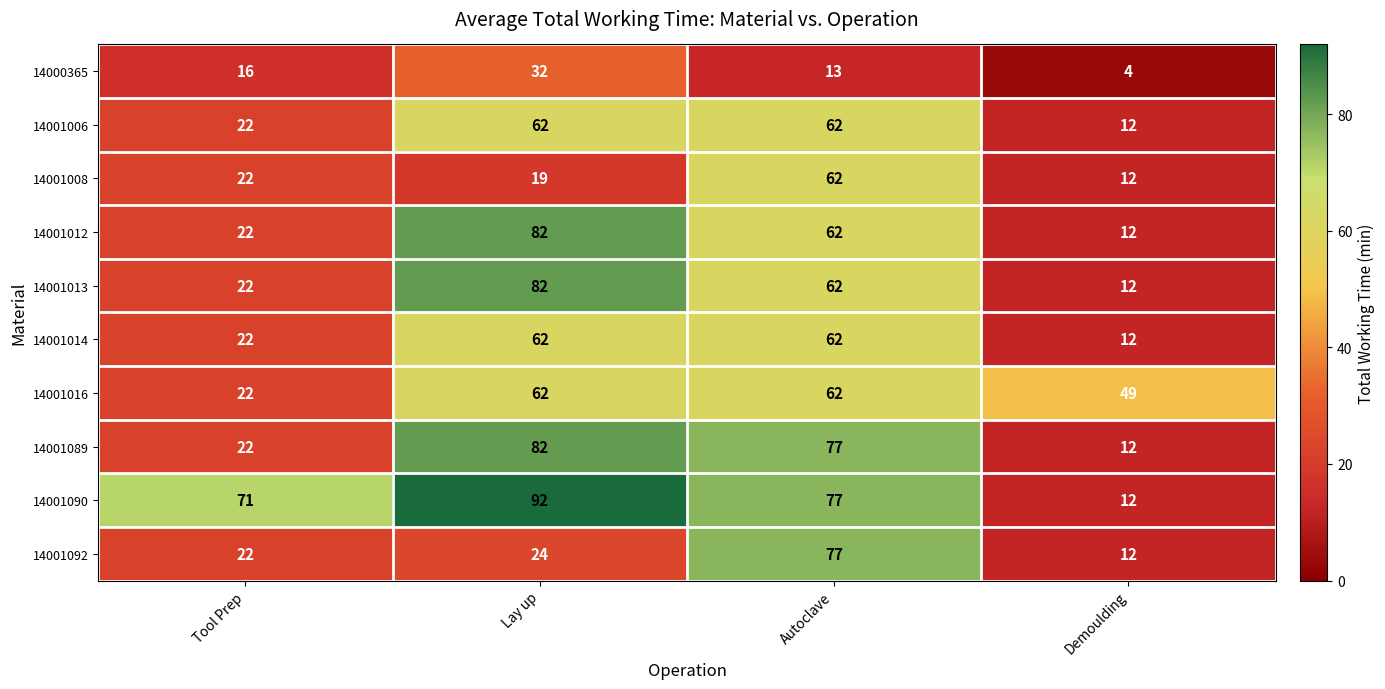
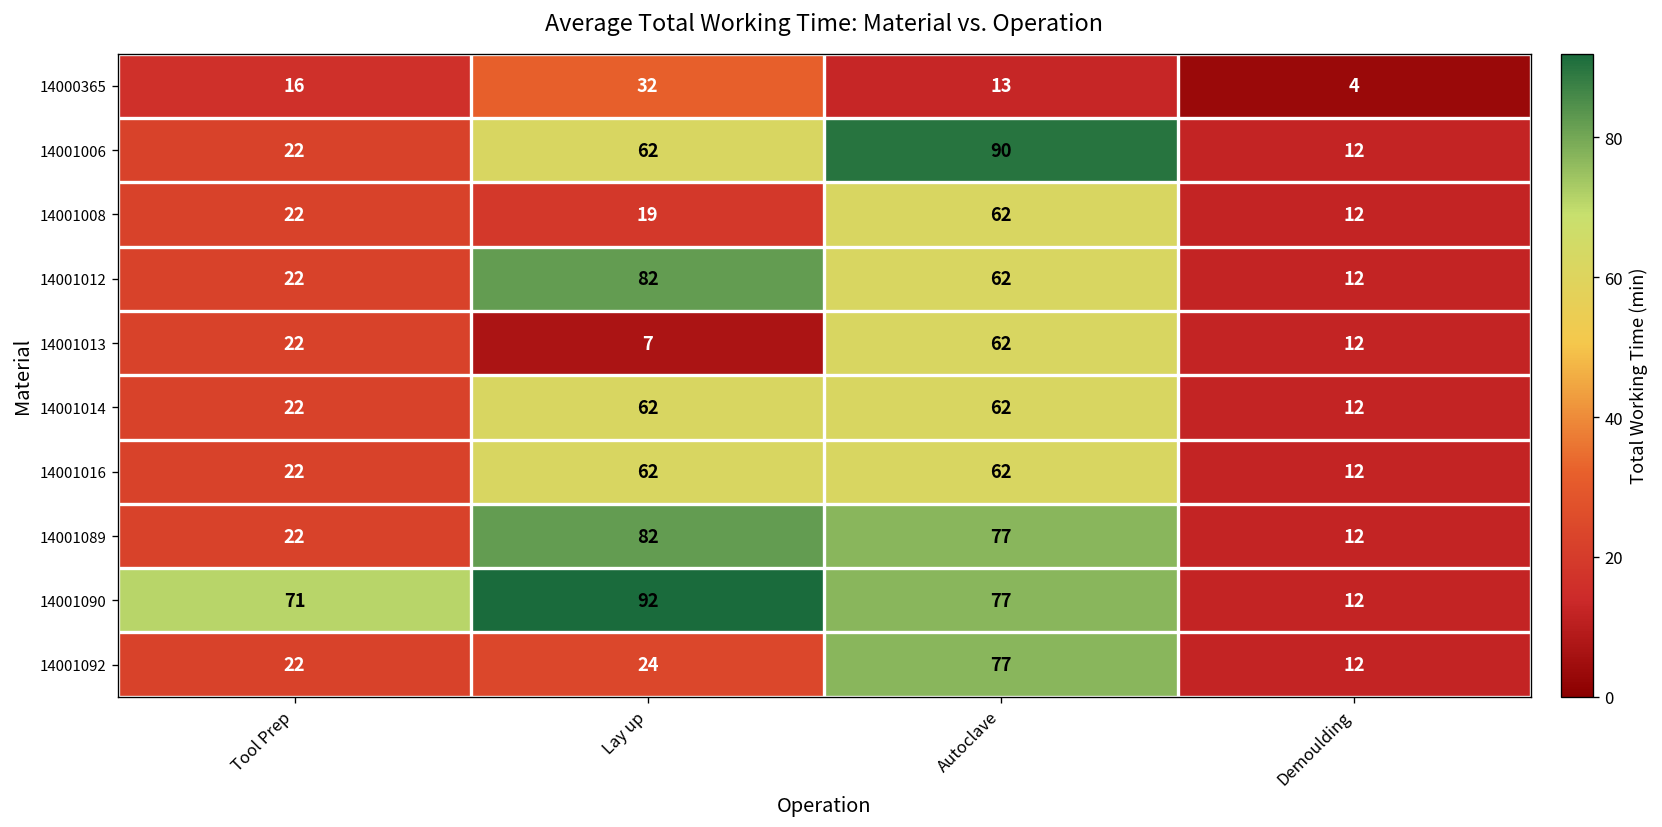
  {
    "14000365": {
      "Tool Prep": 16,
      "Lay up": 32,
      "Autoclave": 13,
      "Demoulding": 4
    },
    "14001006": {
      "Tool Prep": 22,
      "Lay up": 62,
-     "Autoclave": 62,
+     "Autoclave": 90,
      "Demoulding": 12
    },
    "14001008": {
      "Tool Prep": 22,
      "Lay up": 19,
      "Autoclave": 62,
      "Demoulding": 12
    },
    "14001012": {
      "Tool Prep": 22,
      "Lay up": 82,
      "Autoclave": 62,
      "Demoulding": 12
    },
    "14001013": {
      "Tool Prep": 22,
-     "Lay up": 82,
+     "Lay up": 7,
      "Autoclave": 62,
      "Demoulding": 12
    },
    "14001014": {
      "Tool Prep": 22,
      "Lay up": 62,
      "Autoclave": 62,
      "Demoulding": 12
    },
    "14001016": {
      "Tool Prep": 22,
      "Lay up": 62,
      "Autoclave": 62,
-     "Demoulding": 49
+     "Demoulding": 12
    },
    "14001089": {
      "Tool Prep": 22,
      "Lay up": 82,
      "Autoclave": 77,
      "Demoulding": 12
    },
    "14001090": {
      "Tool Prep": 71,
      "Lay up": 92,
      "Autoclave": 77,
      "Demoulding": 12
    },
    "14001092": {
      "Tool Prep": 22,
      "Lay up": 24,
      "Autoclave": 77,
      "Demoulding": 12
    }
  }
